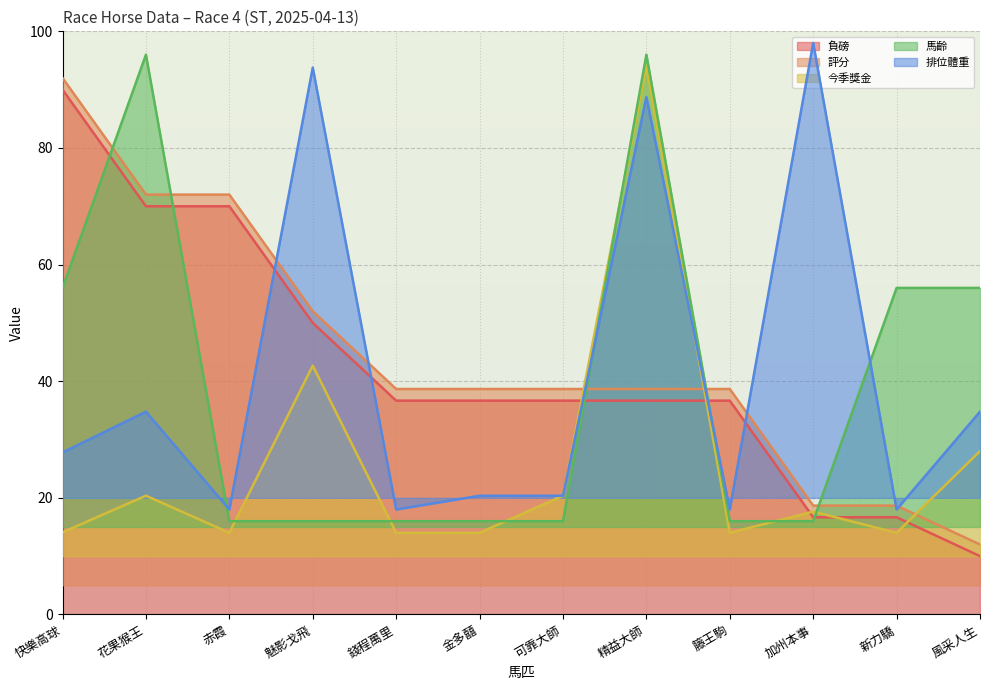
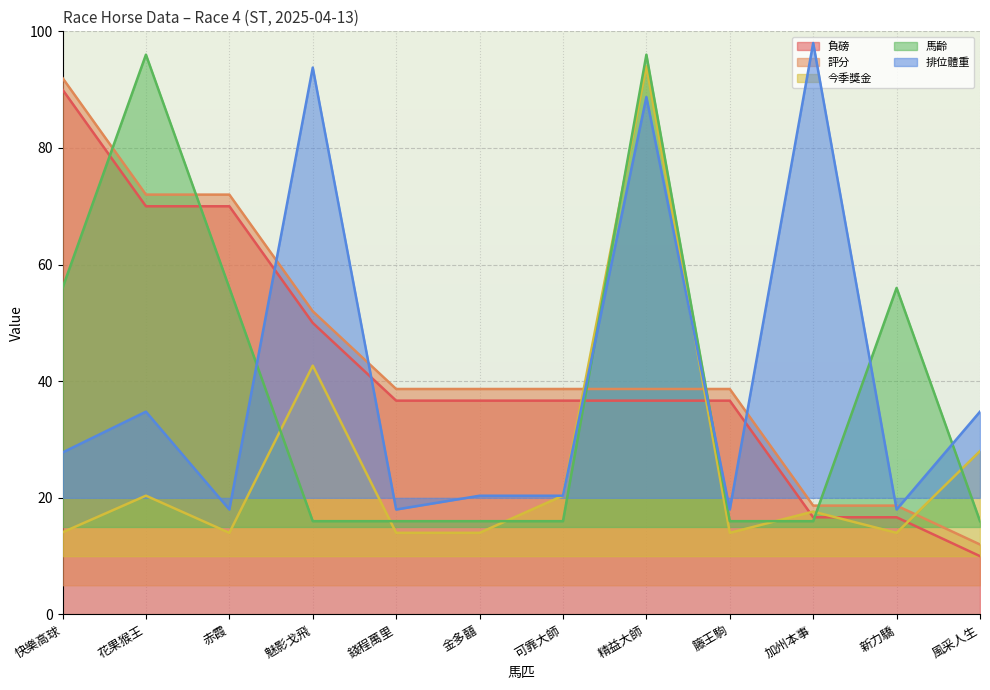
  {
    "馬齡": {
      "快樂高球": 56,
      "花果猴王": 96,
-     "赤霞": 16,
+     "赤霞": 56,
      "魅影戈飛": 16,
      "錢程萬里": 16,
      "金多囍": 16,
      "可靠大師": 16,
      "精益大師": 96,
      "籐王駒": 16,
      "加州本事": 16,
      "新力驕": 56,
-     "風采人生": 56
+     "風采人生": 16
    }
  }
